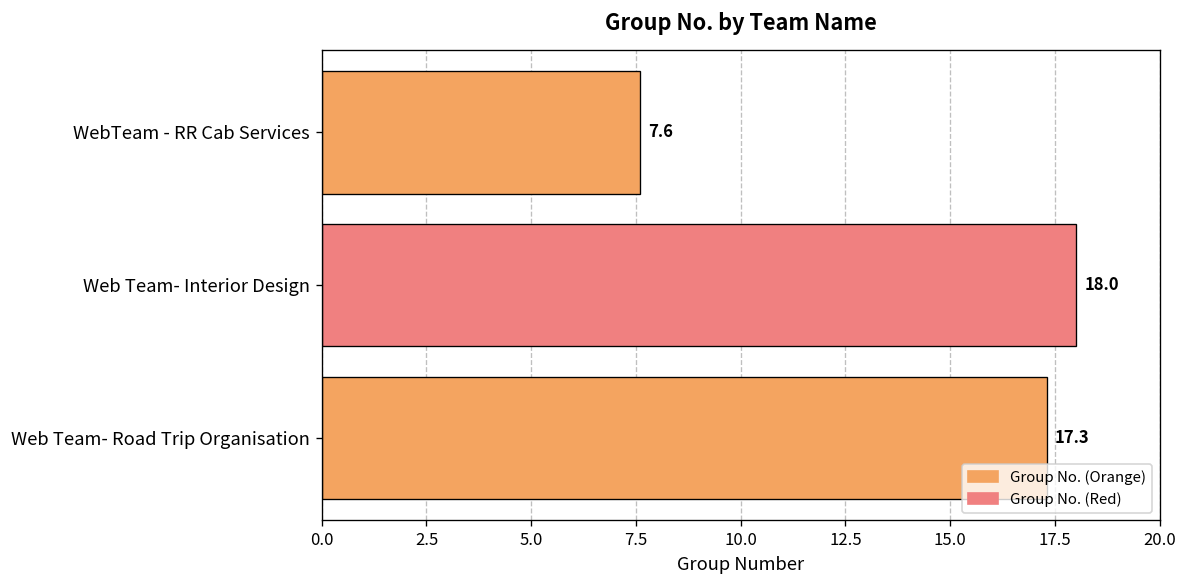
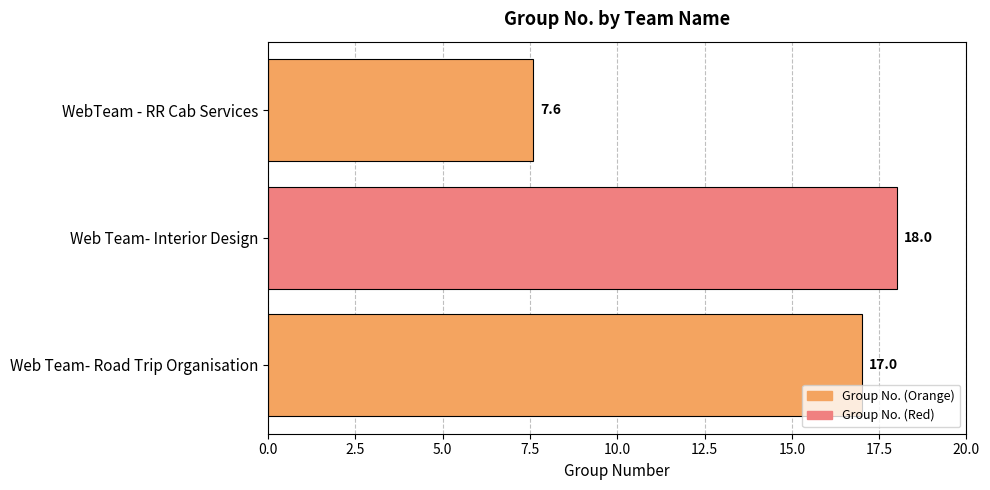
  {
    "WebTeam - RR Cab Services": 7.6,
    "Web Team- Interior Design": 18.0,
-   "Web Team- Road Trip Organisation": 17.3
+   "Web Team- Road Trip Organisation": 17.0
  }
